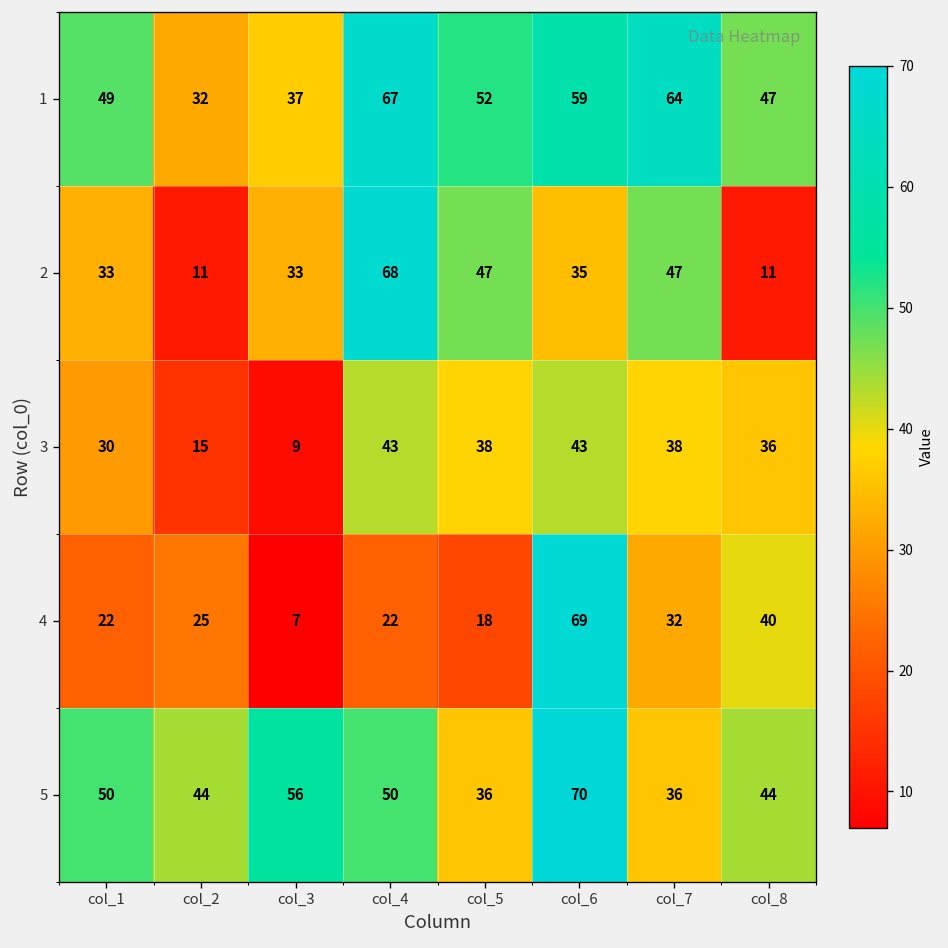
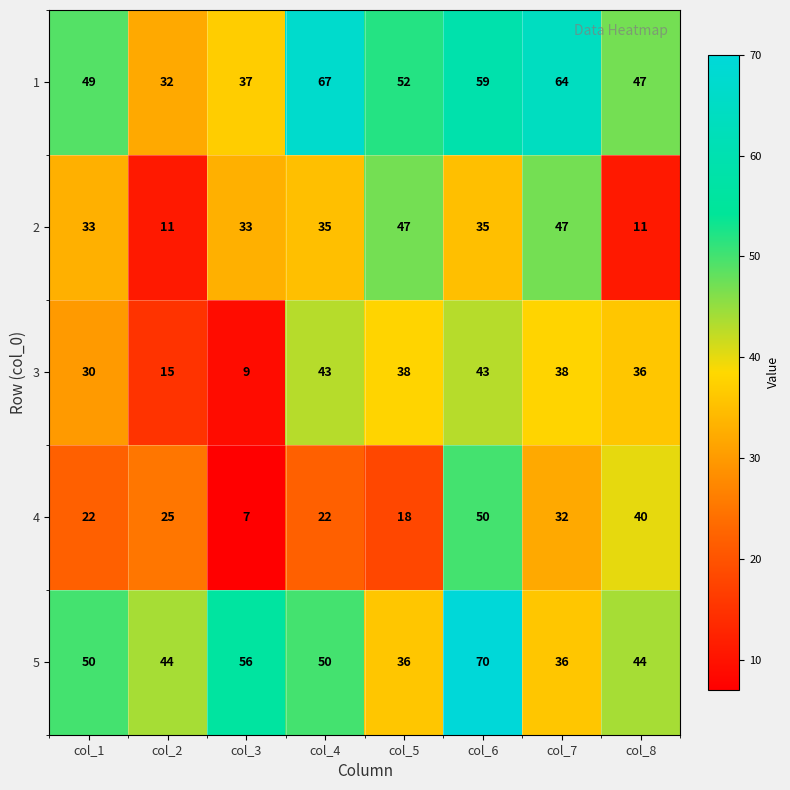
  {
    "1": {
      "col_1": 49,
      "col_2": 32,
      "col_3": 37,
      "col_4": 67,
      "col_5": 52,
      "col_6": 59,
      "col_7": 64
    },
    "2": {
      "col_1": 33,
      "col_2": 11,
      "col_3": 33,
-     "col_4": 68,
+     "col_4": 35,
      "col_5": 47,
      "col_6": 35,
      "col_7": 47,
      "col_8": 11
    },
    "3": {
      "col_1": 30,
      "col_2": 15,
      "col_3": 9,
      "col_4": 43,
      "col_5": 38,
      "col_6": 43,
      "col_7": 38,
      "col_8": 36
    },
    "4": {
      "col_1": 22,
      "col_2": 25,
      "col_3": 7,
      "col_4": 22,
      "col_5": 18,
-     "col_6": 69,
+     "col_6": 50,
      "col_7": 32,
      "col_8": 40
    },
    "5": {
      "col_1": 50,
      "col_2": 44,
      "col_3": 56,
      "col_4": 50,
      "col_5": 36,
      "col_6": 70,
      "col_7": 36,
      "col_8": 44
    }
  }
